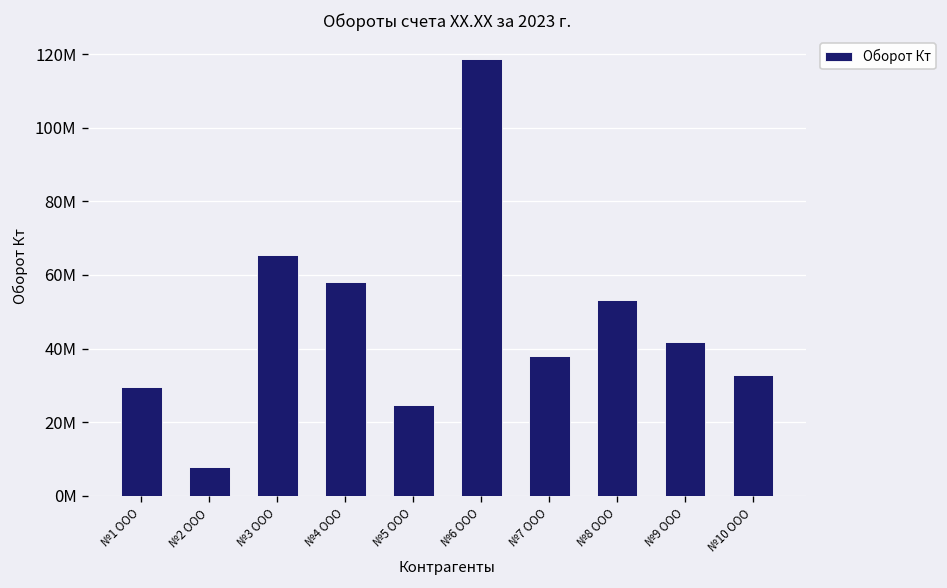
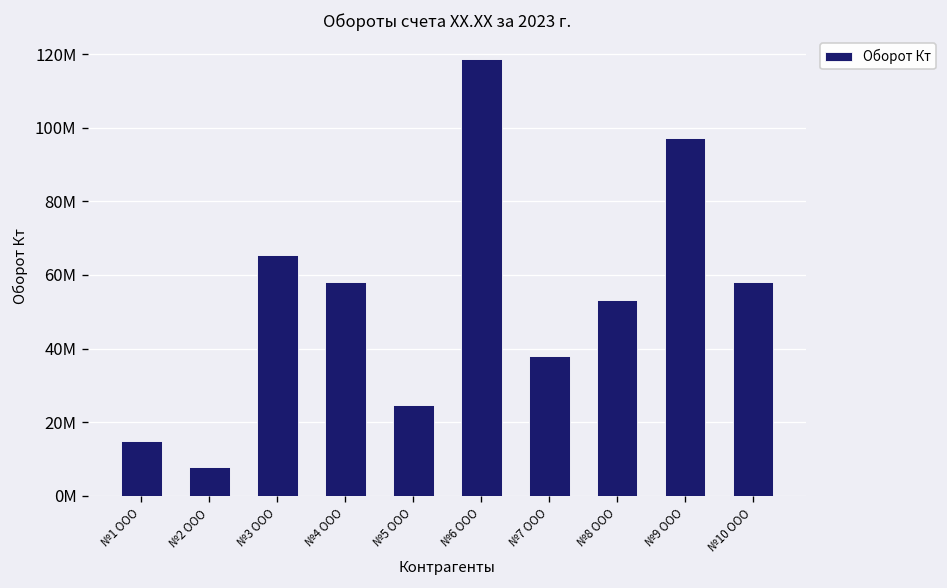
  {
-   "№1 ООО": 29000000,
+   "№1 ООО": 15000000,
    "№2 ООО": 8000000,
    "№3 ООО": 65000000,
    "№4 ООО": 58000000,
    "№5 ООО": 25000000,
    "№6 ООО": 119000000,
    "№7 ООО": 38000000,
    "№8 ООО": 53000000,
-   "№9 ООО": 42000000,
-   "№10 ООО": 33000000
+   "№9 ООО": 97000000,
+   "№10 ООО": 58000000
  }
